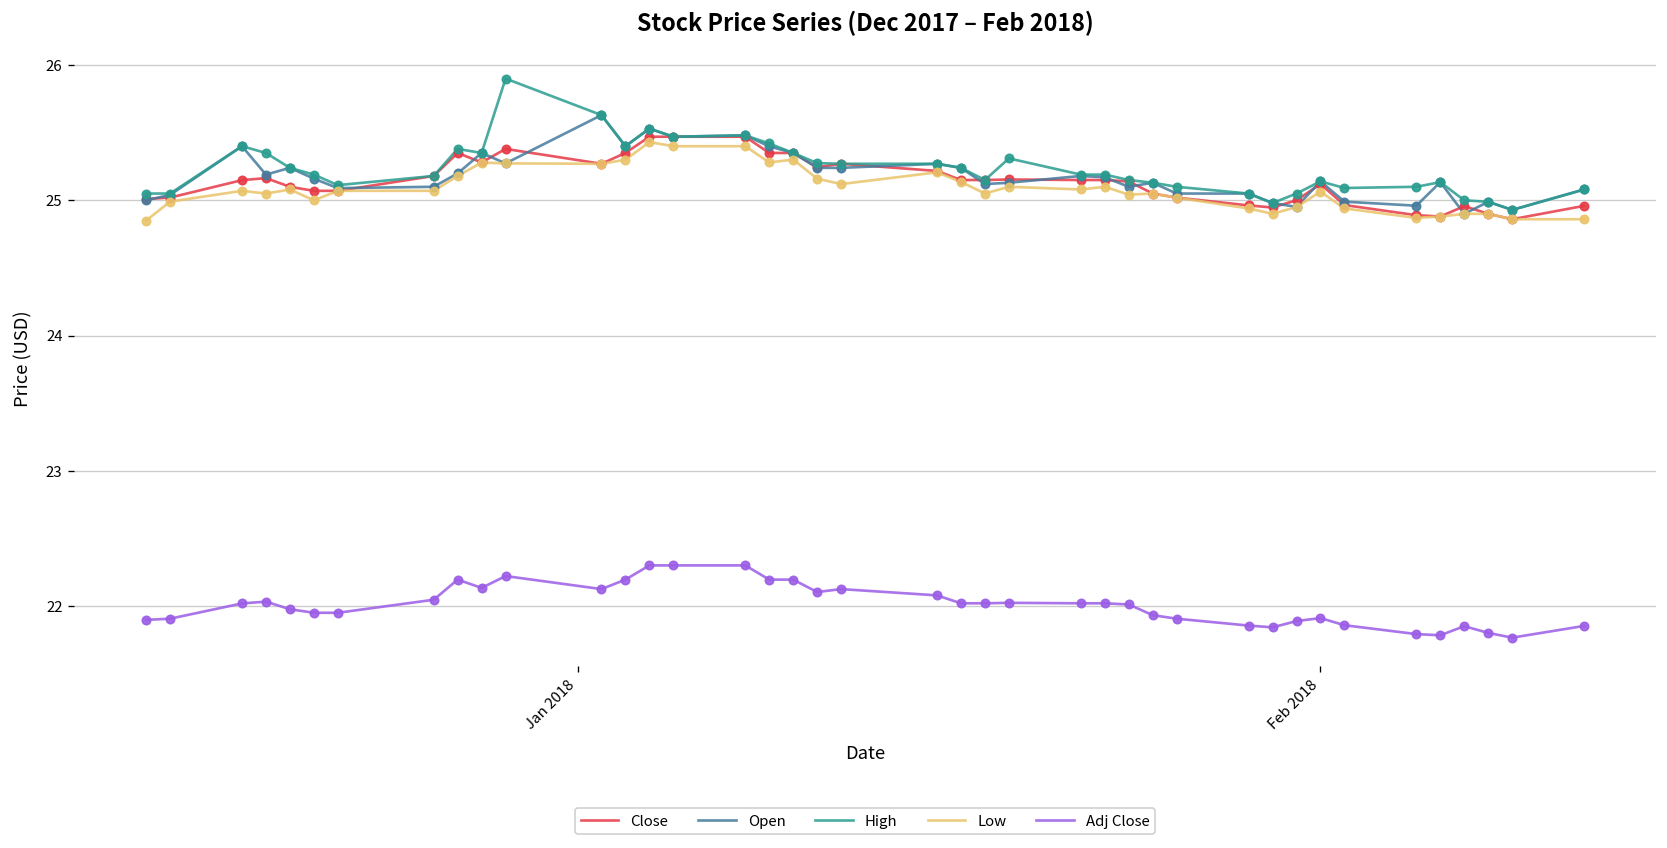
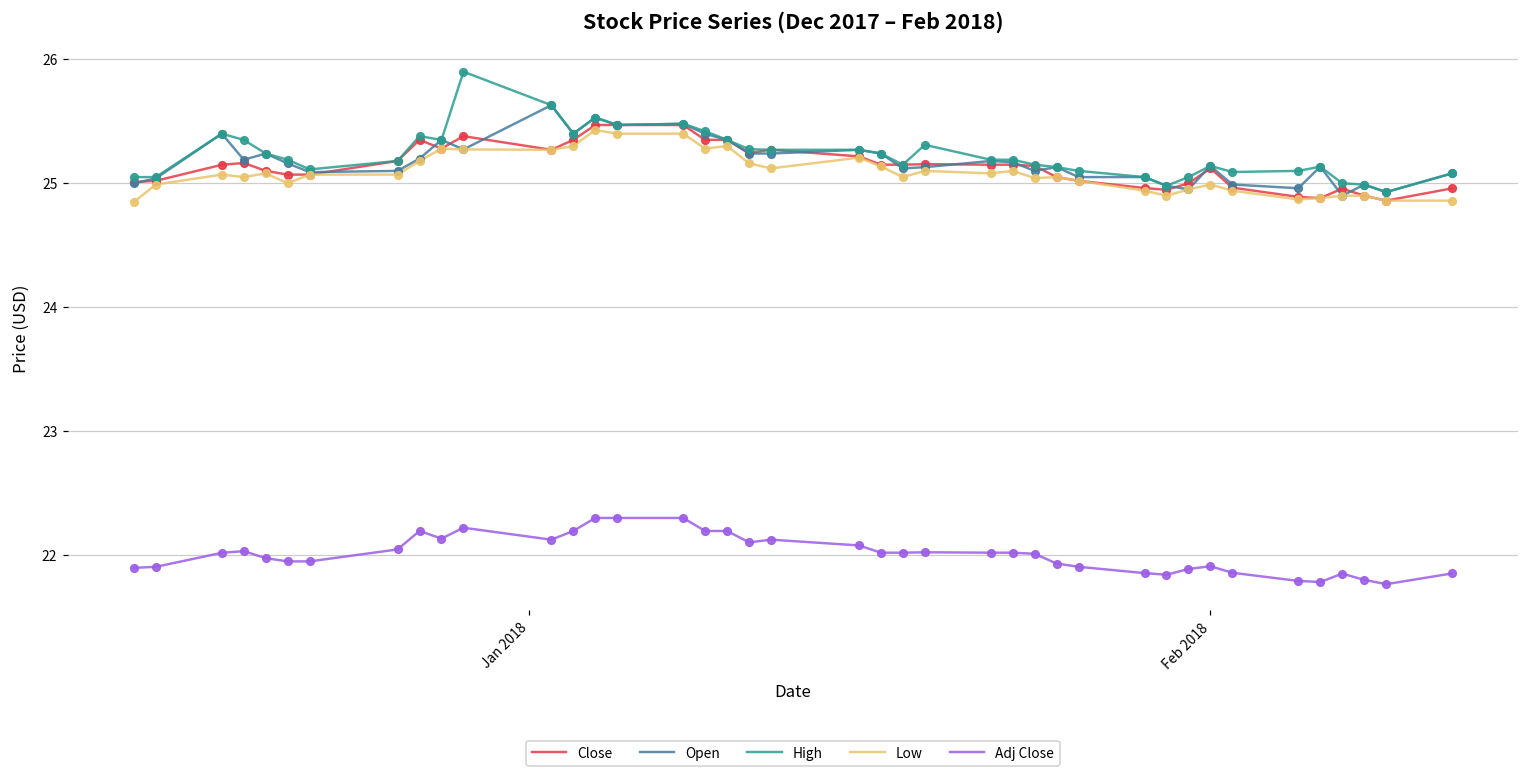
  {
    "Low": {
-     "Feb 2018": 25.06
+     "Feb 2018": 24.99
    },
    "Adj Close": {
      "Feb 2018": 21.91
    }
  }
